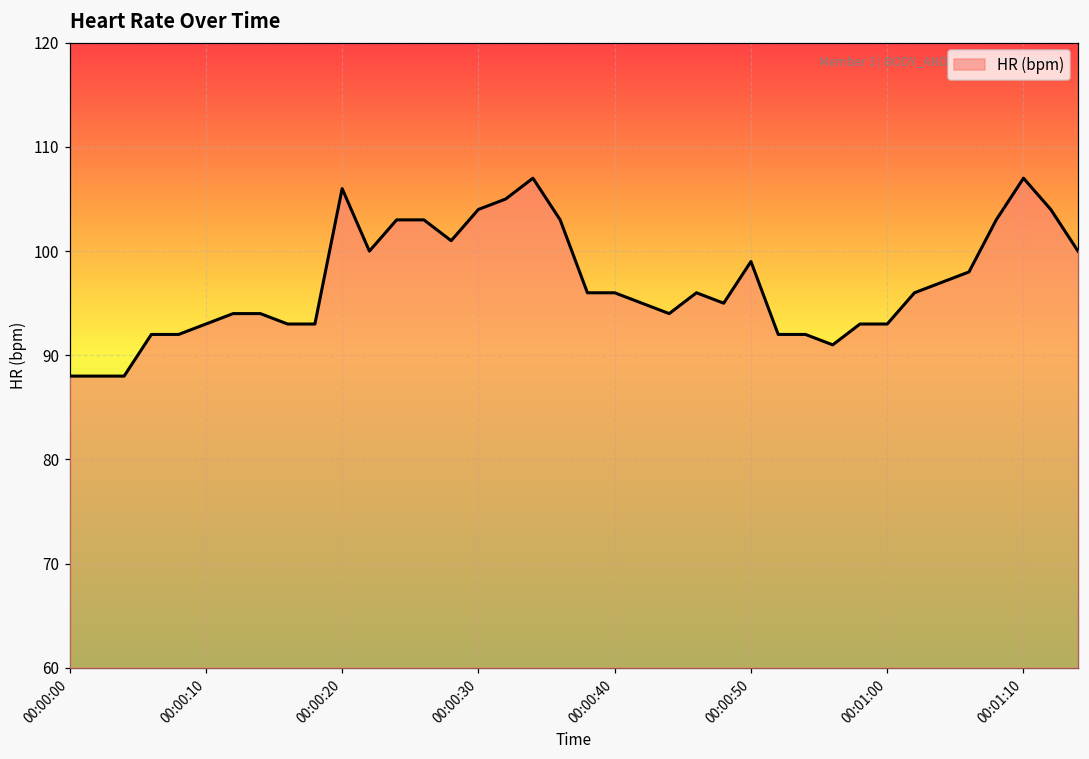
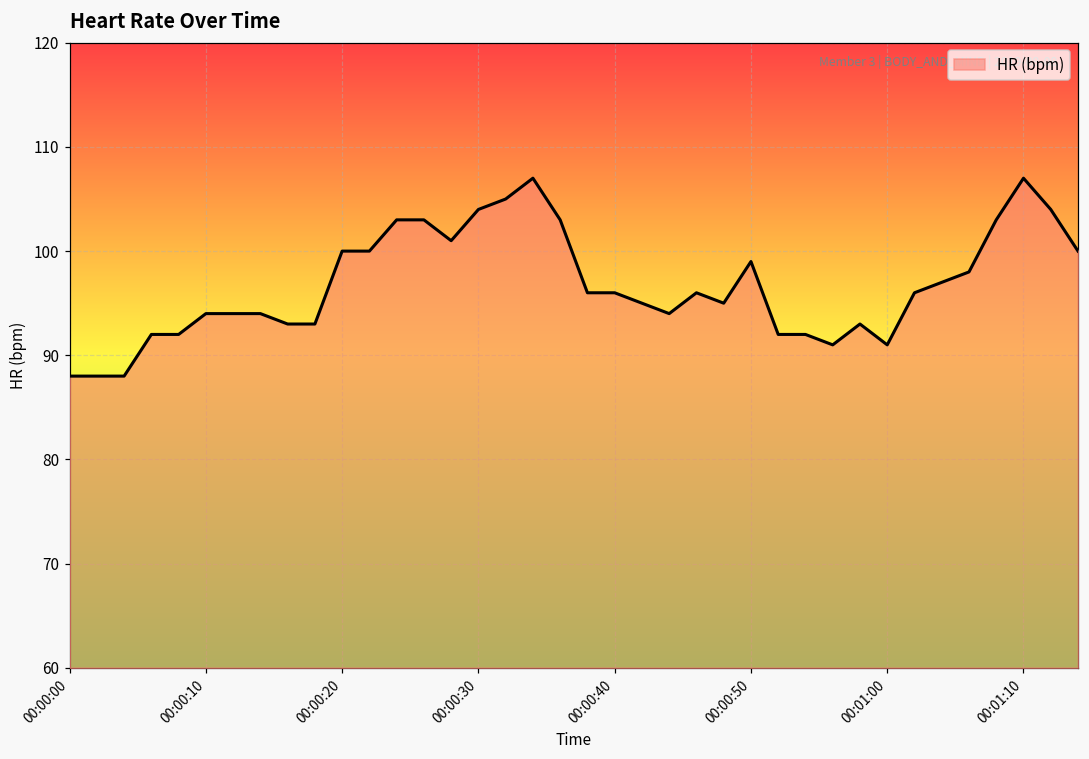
  {
    "00:00:00": 88,
-   "00:00:10": 93,
-   "00:00:20": 106,
+   "00:00:10": 94,
+   "00:00:20": 100,
    "00:00:30": 104,
    "00:00:40": 96,
    "00:00:50": 99,
-   "00:01:00": 93,
+   "00:01:00": 91,
    "00:01:10": 107
  }
